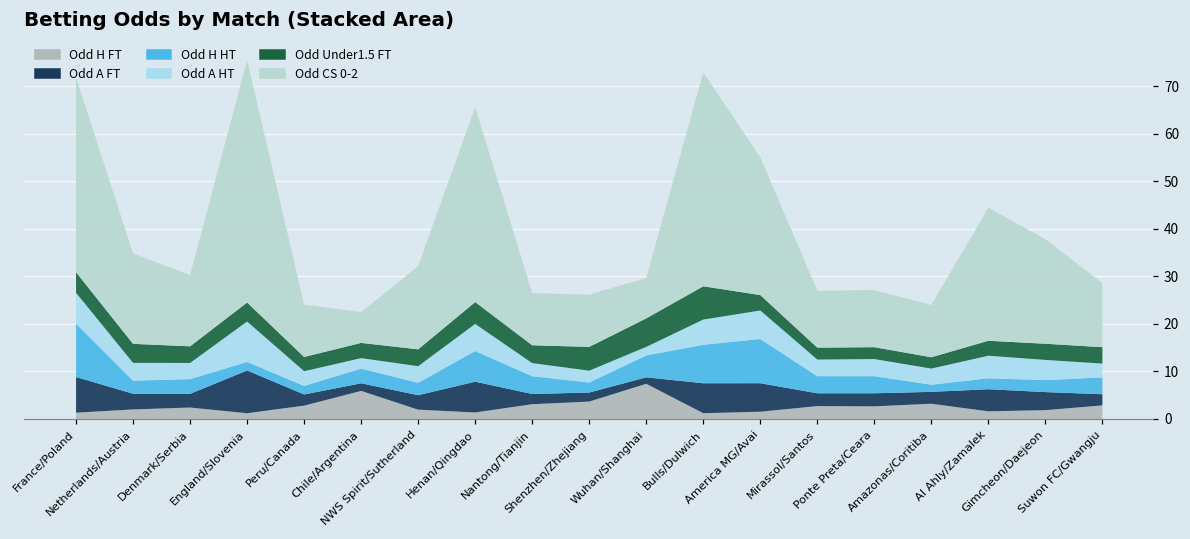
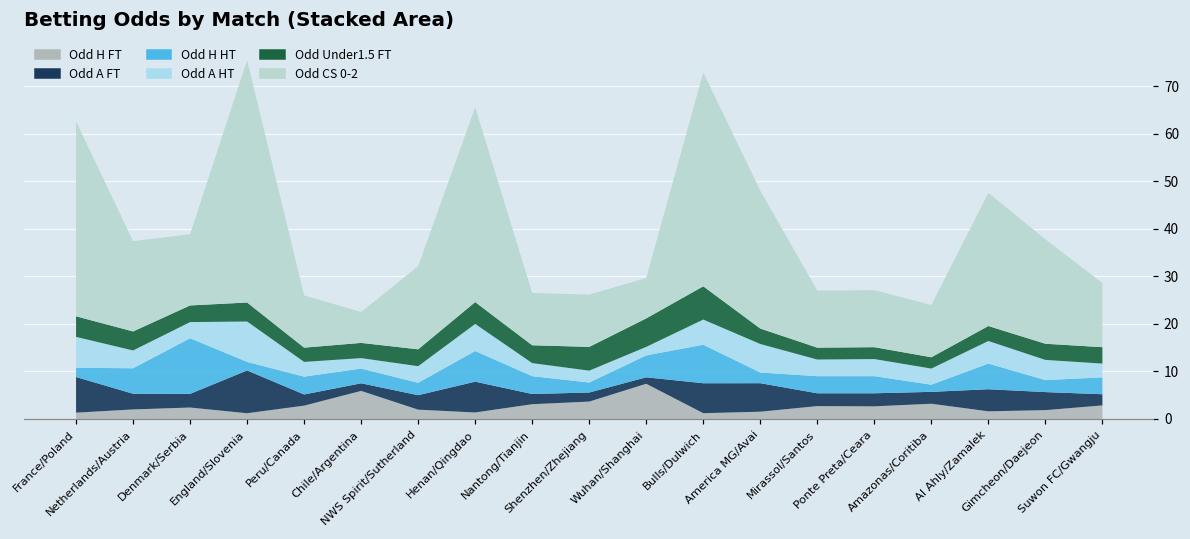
  {
    "Odd H HT": {
-     "France/Poland": 11,
-     "Netherlands/Austria": 3,
-     "Denmark/Serbia": 3,
+     "France/Poland": 2,
+     "Netherlands/Austria": 5,
+     "Denmark/Serbia": 12,
      "England/Slovenia": 2,
-     "Peru/Canada": 2,
+     "Peru/Canada": 4,
      "Chile/Argentina": 3,
      "NWS Spirit/Sutherland": 3,
      "Henan/Qingdao": 6,
      "Nantong/Tianjin": 4,
      "Shenzhen/Zhejiang": 2,
      "Wuhan/Shanghai": 5,
      "Bulls/Dulwich": 8,
-     "America MG/Avai": 9,
+     "America MG/Avai": 2,
      "Mirassol/Santos": 4,
      "Ponte Preta/Ceara": 4,
      "Amazonas/Coritiba": 2,
-     "Al Ahly/Zamalek": 2,
+     "Al Ahly/Zamalek": 5,
      "Gimcheon/Daejeon": 3,
      "Suwon FC/Gwangju": 4
    }
  }
